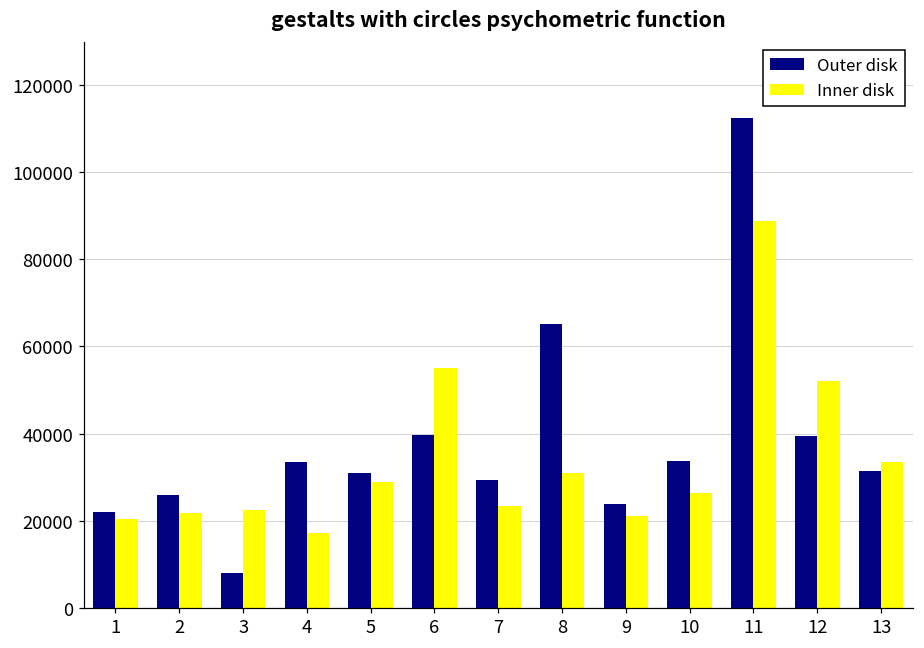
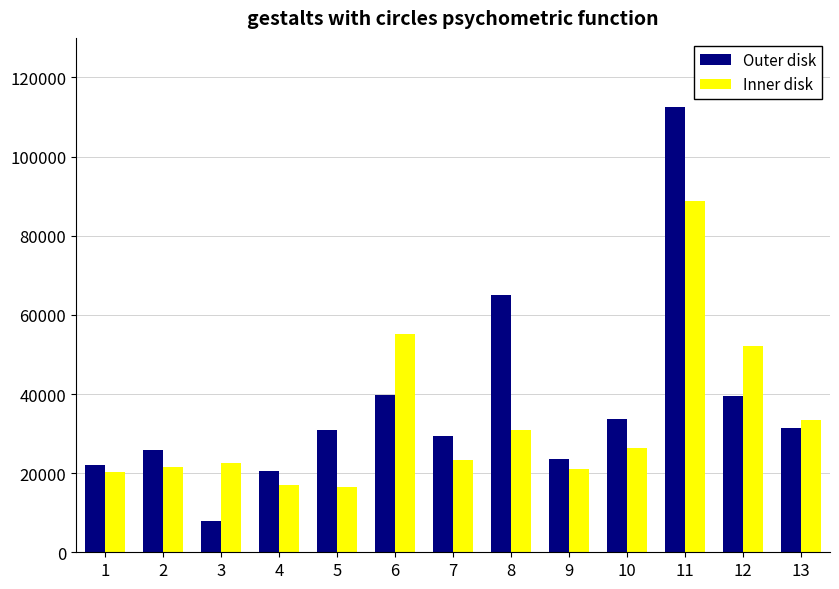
  {
    "Outer disk": {
      "1": 22000,
      "2": 26000,
      "3": 8000,
-     "4": 33000,
+     "4": 21000,
      "5": 31000,
      "6": 40000,
      "7": 29000,
      "8": 65000,
      "9": 24000,
      "10": 34000,
      "11": 112000,
      "12": 39000,
      "13": 31000
    },
    "Inner disk": {
      "1": 20000,
      "2": 22000,
      "3": 23000,
      "4": 17000,
-     "5": 29000,
+     "5": 16000,
      "6": 55000,
      "7": 23000,
      "8": 31000,
      "9": 21000,
      "10": 26000,
      "11": 89000,
      "12": 52000,
      "13": 34000
    }
  }
